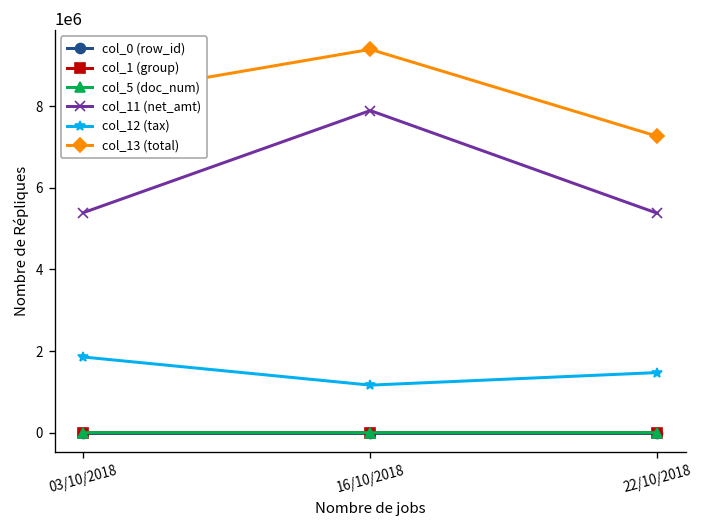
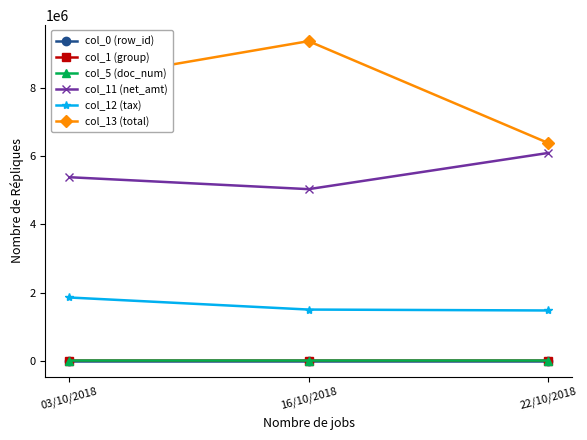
  {
    "col_5 (doc_num)": {
      "03/10/2018": 0,
      "16/10/2018": 0,
      "22/10/2018": 0
    },
    "col_11 (net_amt)": {
      "03/10/2018": 5400000,
-     "16/10/2018": 7900000,
-     "22/10/2018": 5400000
+     "16/10/2018": 5000000,
+     "22/10/2018": 6100000
    },
    "col_12 (tax)": {
      "03/10/2018": 1900000,
-     "16/10/2018": 1200000,
+     "16/10/2018": 1500000,
      "22/10/2018": 1500000
    },
    "col_13 (total)": {
      "16/10/2018": 9400000,
-     "22/10/2018": 7300000
+     "22/10/2018": 6400000
    }
  }
